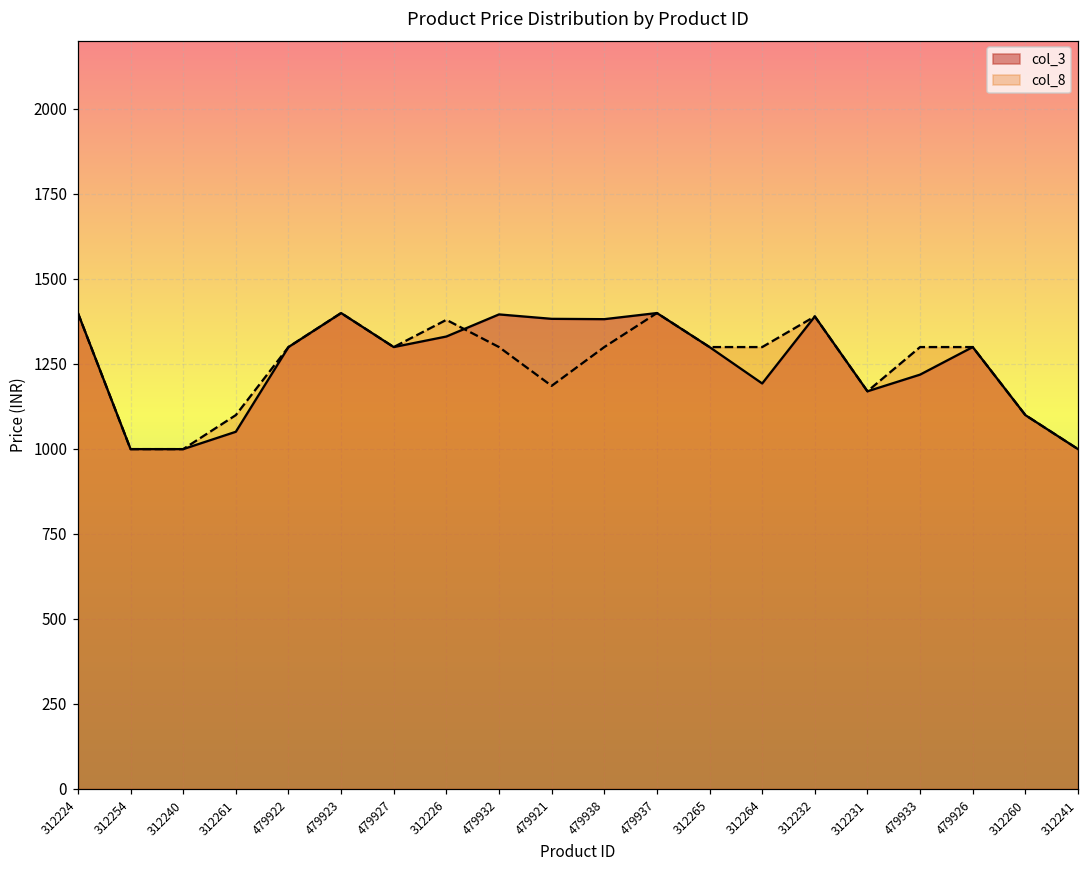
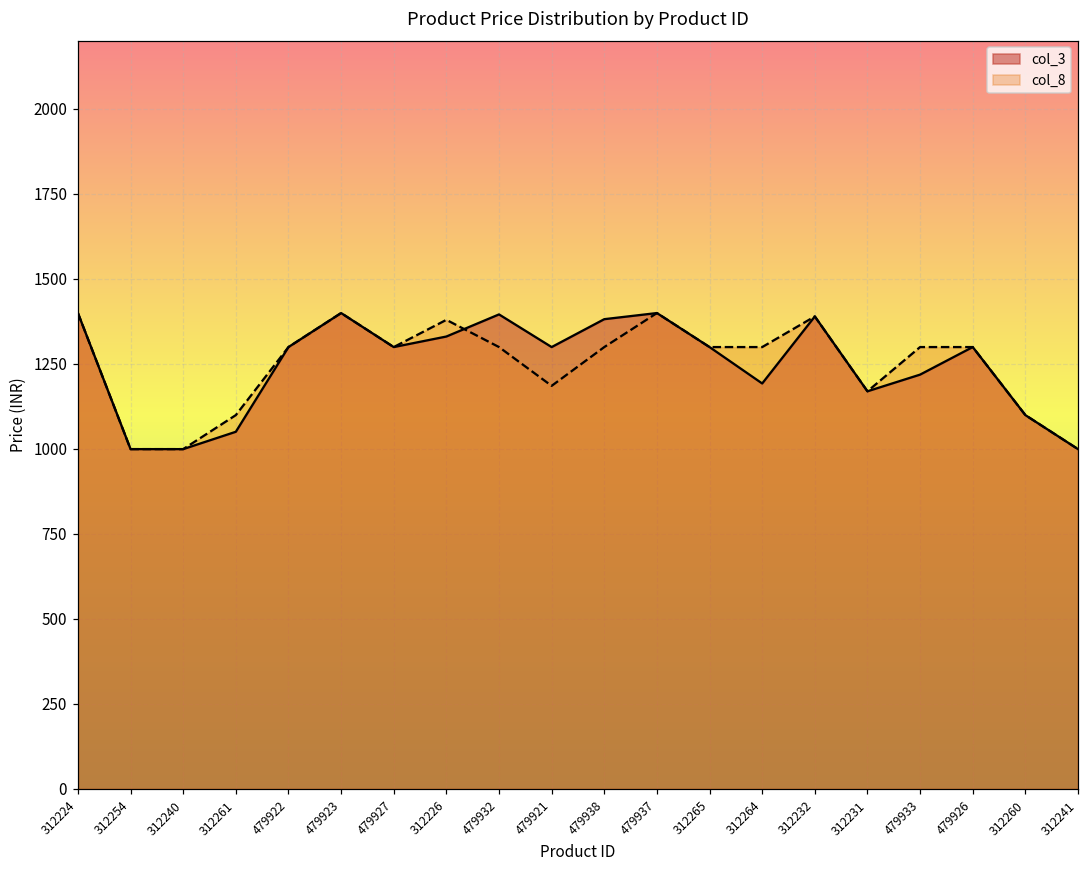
  {
    "col_3": {
      "312261": 1050,
      "312226": 1330,
      "479932": 1400,
-     "479921": 1380,
+     "479921": 1300,
      "479938": 1380,
      "312264": 1190,
      "479933": 1220
    },
    "col_8": {
      "312261": 1100,
      "312226": 1380,
      "479932": 1300,
      "479921": 1190,
      "479938": 1300,
      "312264": 1300,
      "479933": 1300
    }
  }
